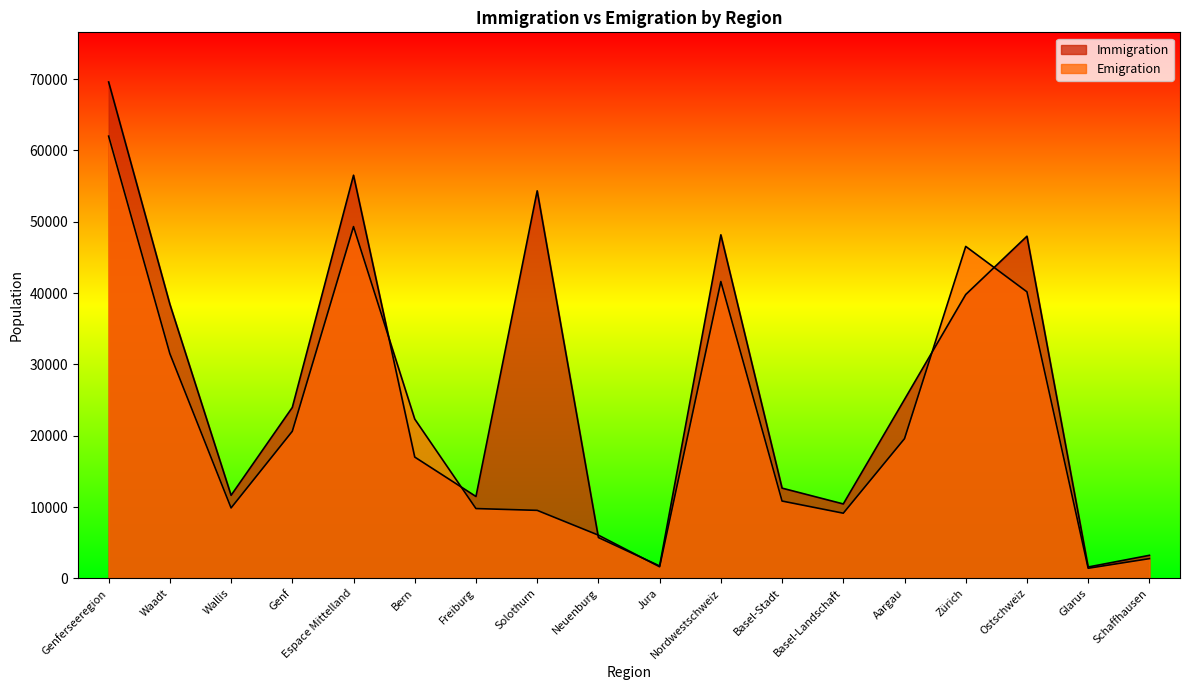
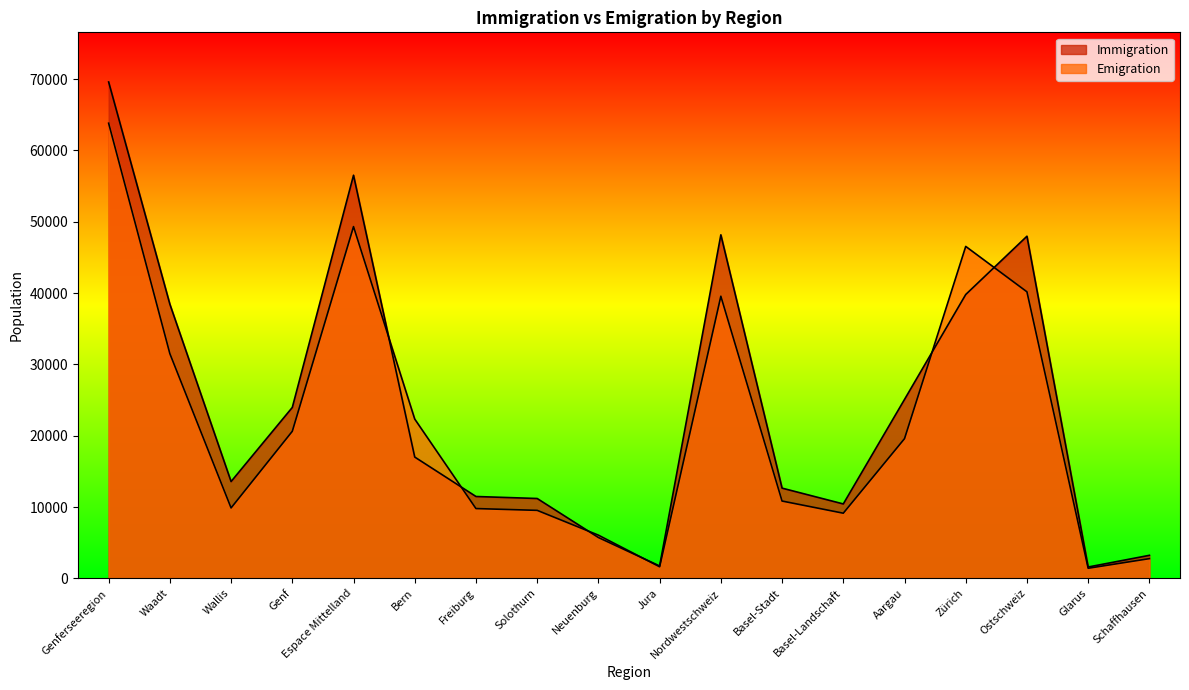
  {
    "Immigration": {
      "Genferseeregion": 70000,
      "Waadt": 38000,
-     "Wallis": 12000,
+     "Wallis": 14000,
      "Genf": 24000,
      "Espace Mittelland": 57000,
      "Bern": 17000,
      "Freiburg": 11000,
-     "Solothurn": 54000,
+     "Solothurn": 11000,
      "Nordwestschweiz": 48000,
      "Basel-Stadt": 13000,
      "Basel-Landschaft": 10000,
      "Aargau": 25000,
      "Zürich": 40000,
      "Ostschweiz": 48000,
      "Schaffhausen": 3000
    },
    "Emigration": {
-     "Genferseeregion": 62000,
+     "Genferseeregion": 64000,
      "Waadt": 32000,
      "Wallis": 10000,
      "Genf": 21000,
      "Espace Mittelland": 49000,
      "Bern": 22000,
      "Freiburg": 10000,
      "Solothurn": 10000,
-     "Nordwestschweiz": 42000,
+     "Nordwestschweiz": 40000,
      "Basel-Stadt": 11000,
      "Basel-Landschaft": 9000,
      "Aargau": 20000,
      "Zürich": 47000,
      "Ostschweiz": 40000,
      "Schaffhausen": 3000
    }
  }
